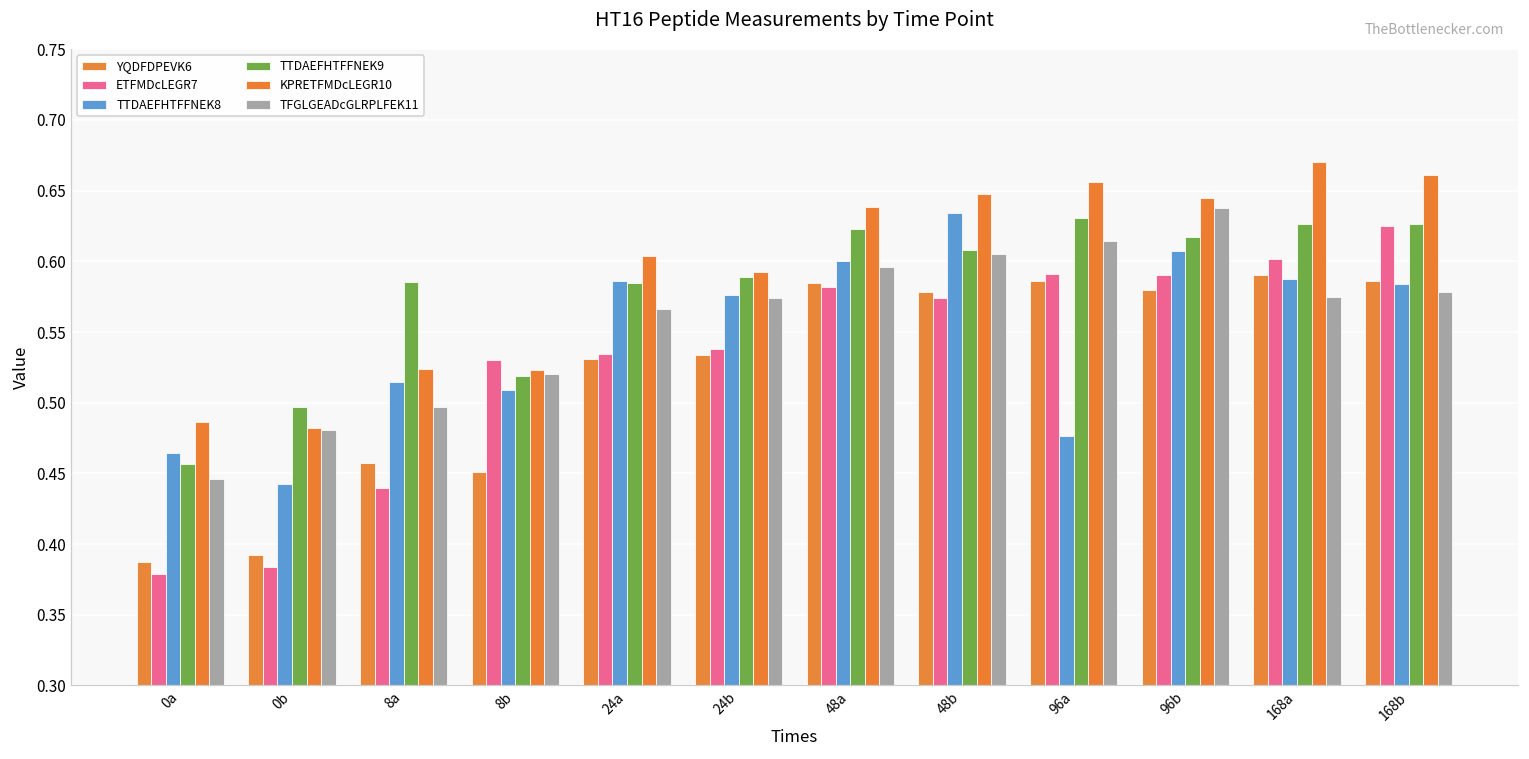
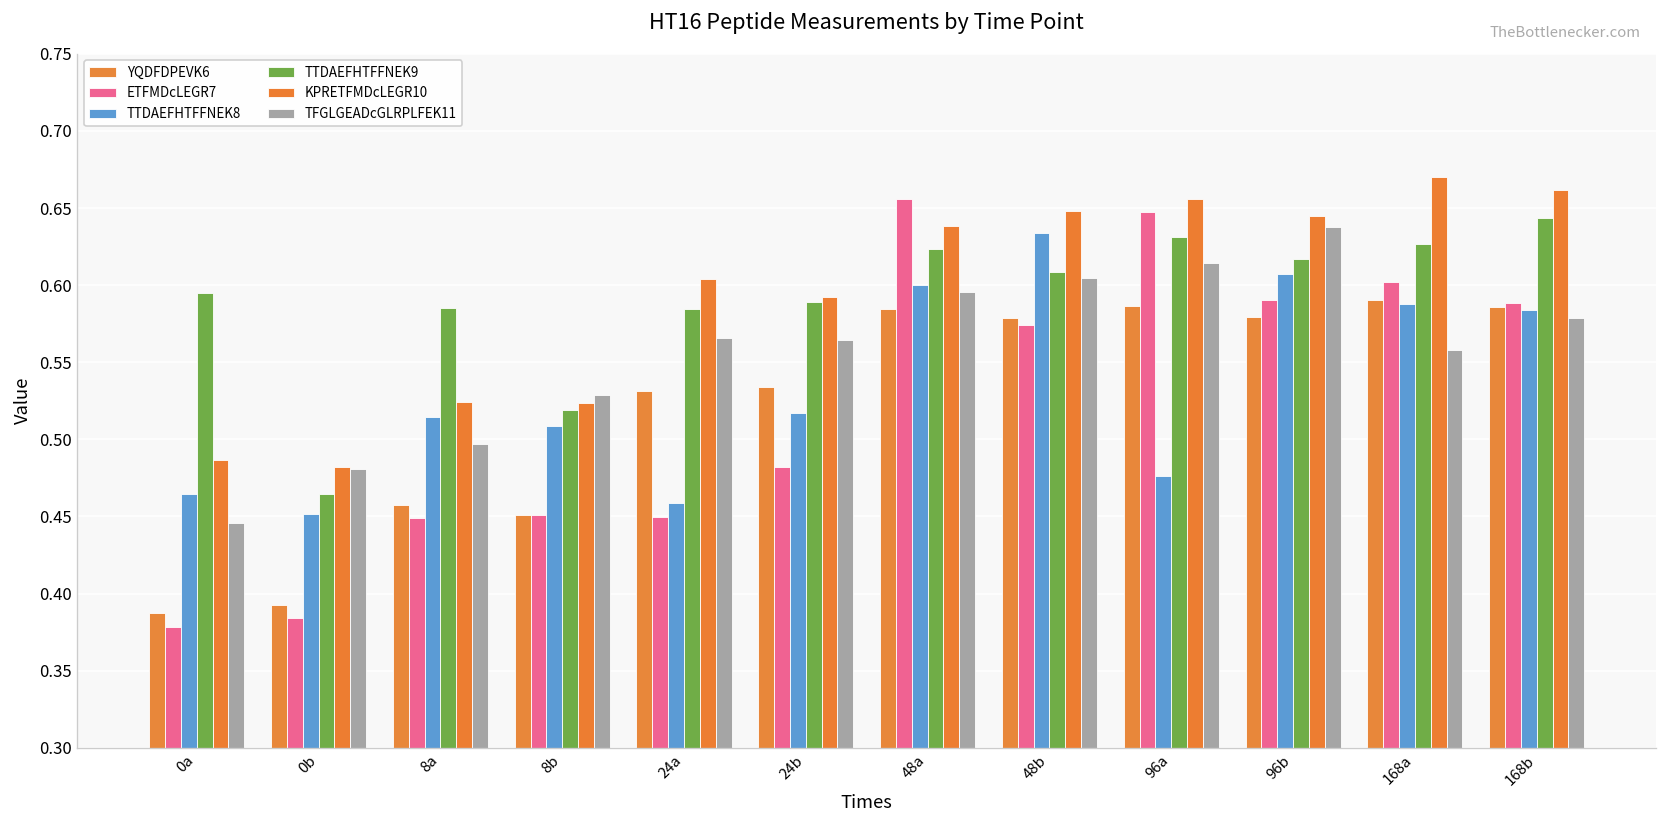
  {
    "ETFMDcLEGR7": {
      "0a": 0.379,
      "0b": 0.384,
-     "8a": 0.440,
-     "8b": 0.531,
-     "24a": 0.535,
-     "24b": 0.538,
-     "48a": 0.582,
+     "8a": 0.449,
+     "8b": 0.451,
+     "24a": 0.450,
+     "24b": 0.482,
+     "48a": 0.656,
      "48b": 0.574,
-     "96a": 0.591,
+     "96a": 0.647,
      "96b": 0.591,
      "168a": 0.602,
-     "168b": 0.625
+     "168b": 0.589
    },
    "TTDAEFHTFFNEK8": {
      "0a": 0.465,
-     "0b": 0.442,
+     "0b": 0.452,
      "8a": 0.515,
      "8b": 0.509,
-     "24a": 0.586,
-     "24b": 0.576,
+     "24a": 0.459,
+     "24b": 0.517,
      "48a": 0.600,
      "48b": 0.634,
      "96a": 0.477,
      "96b": 0.607,
      "168a": 0.588,
      "168b": 0.584
    },
    "TTDAEFHTFFNEK9": {
-     "0a": 0.457,
-     "0b": 0.497,
+     "0a": 0.595,
+     "0b": 0.465,
      "8a": 0.585,
      "8b": 0.519,
      "24a": 0.585,
      "24b": 0.589,
      "48a": 0.623,
      "48b": 0.608,
      "96a": 0.631,
      "96b": 0.617,
      "168a": 0.627,
-     "168b": 0.627
+     "168b": 0.644
    },
    "TFGLGEADcGLRPLFEK11": {
      "0a": 0.446,
      "0b": 0.481,
      "8a": 0.497,
-     "8b": 0.520,
+     "8b": 0.529,
      "24a": 0.566,
-     "24b": 0.574,
+     "24b": 0.565,
      "48a": 0.596,
      "48b": 0.605,
      "96a": 0.615,
      "96b": 0.638,
-     "168a": 0.575,
+     "168a": 0.558,
      "168b": 0.579
    }
  }
